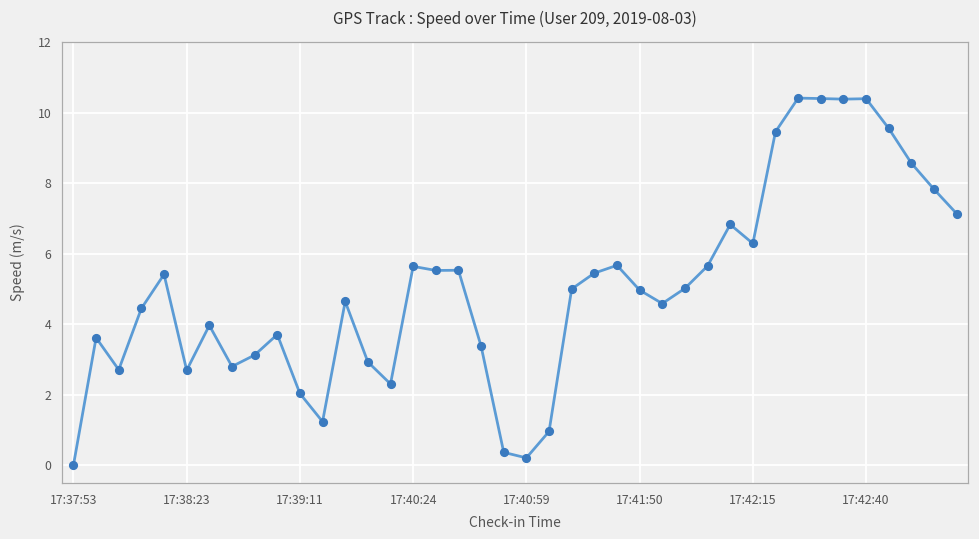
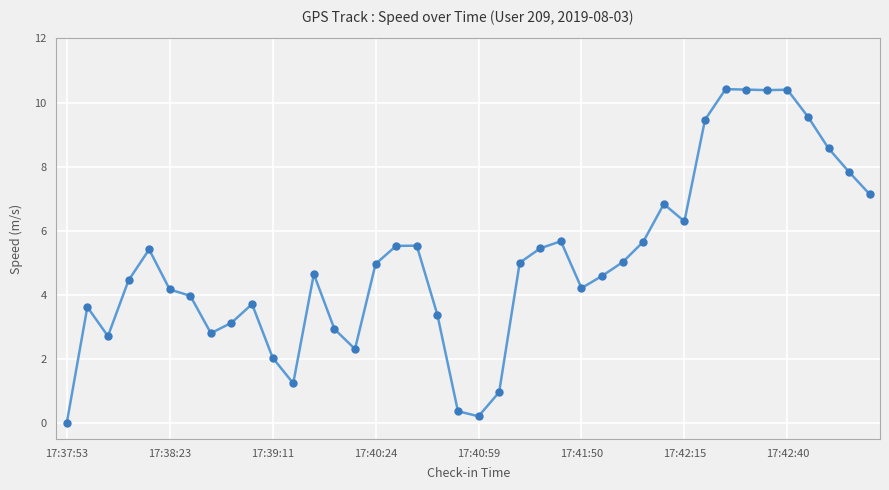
  {
    "17:37:53": 0.0,
-   "17:38:23": 2.7,
+   "17:38:23": 4.2,
    "17:39:11": 2.0,
-   "17:40:24": 5.6,
+   "17:40:24": 5.0,
    "17:40:59": 0.2,
-   "17:41:50": 5.0,
+   "17:41:50": 4.2,
    "17:42:15": 6.3,
    "17:42:40": 10.4
  }
